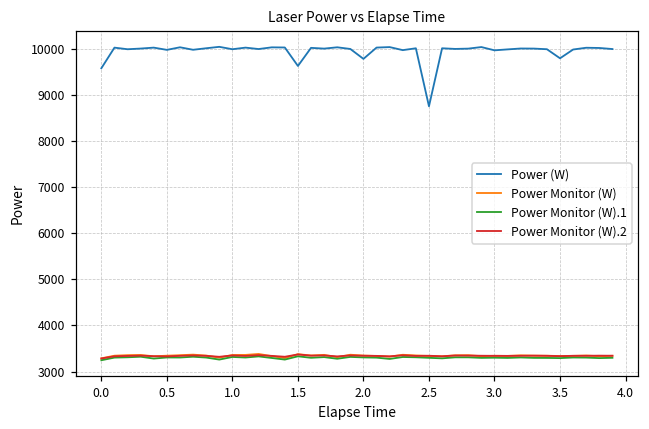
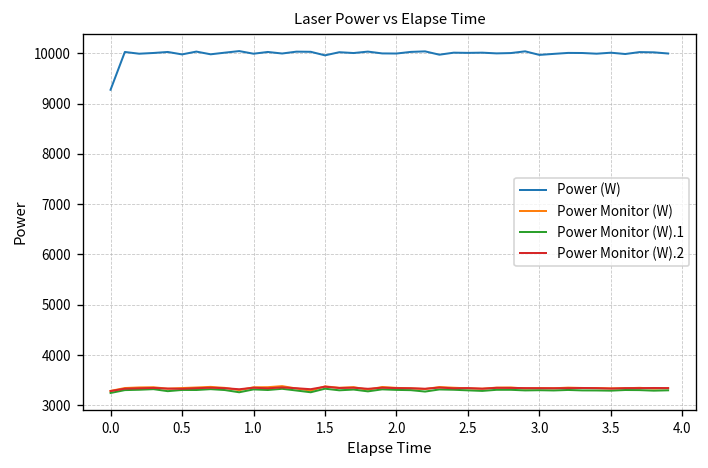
  {
    "Power (W)": {
-     "0.0": 9600,
+     "0.0": 9300,
      "0.5": 10000,
      "1.0": 10000,
-     "1.5": 9600,
-     "2.0": 9800,
-     "2.5": 8800,
+     "1.5": 10000,
+     "2.0": 10000,
+     "2.5": 10000,
      "3.0": 10000,
-     "3.5": 9800
+     "3.5": 10000
    }
  }
